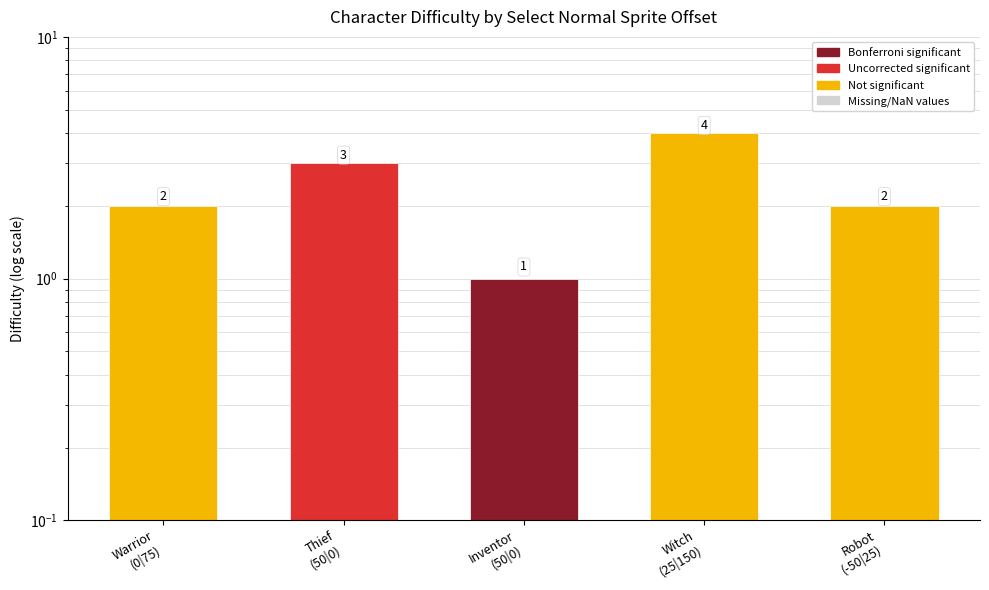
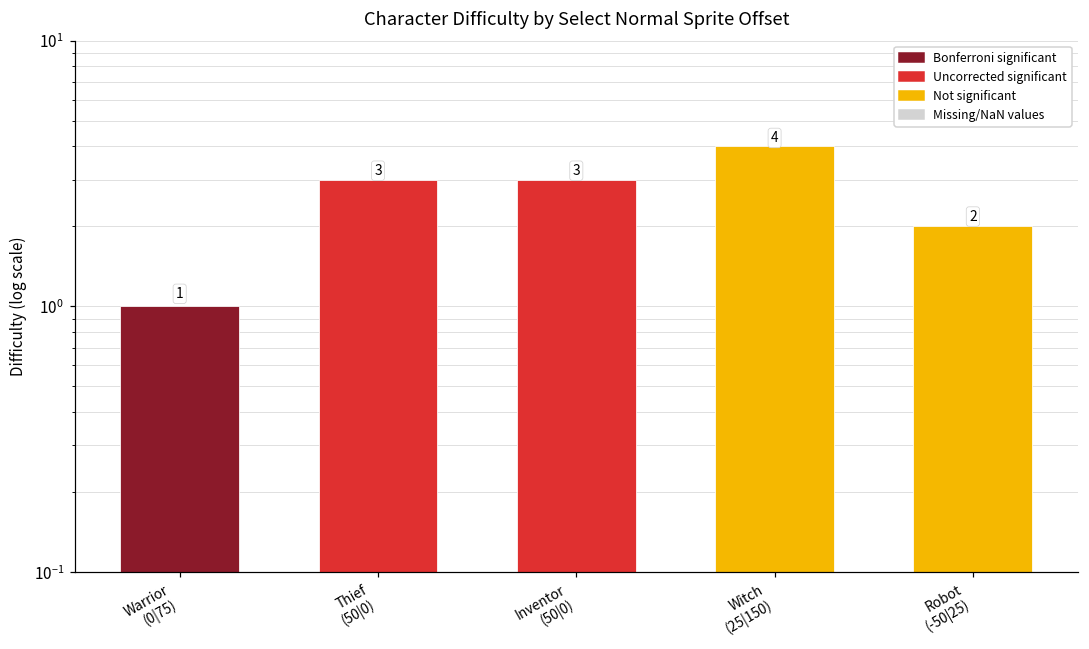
  {
-   "Warrior (0|75)": 2,
-   "Inventor (50|0)": 1
+   "Warrior (0|75)": 1,
+   "Inventor (50|0)": 3
  }
